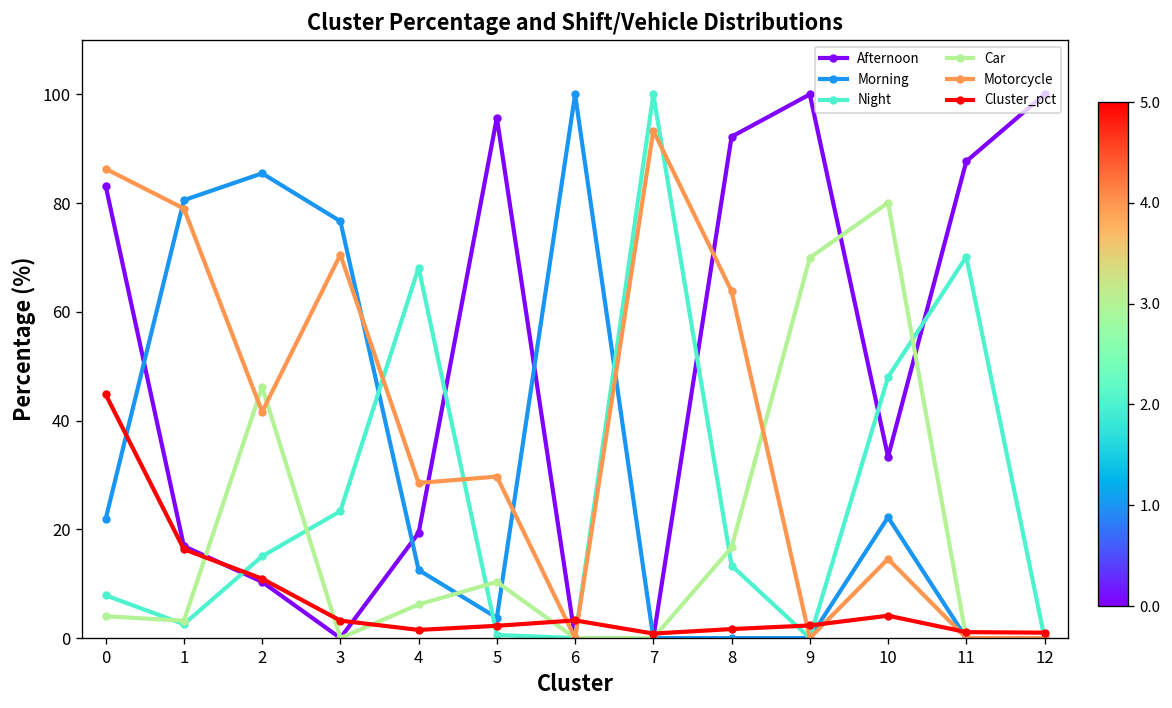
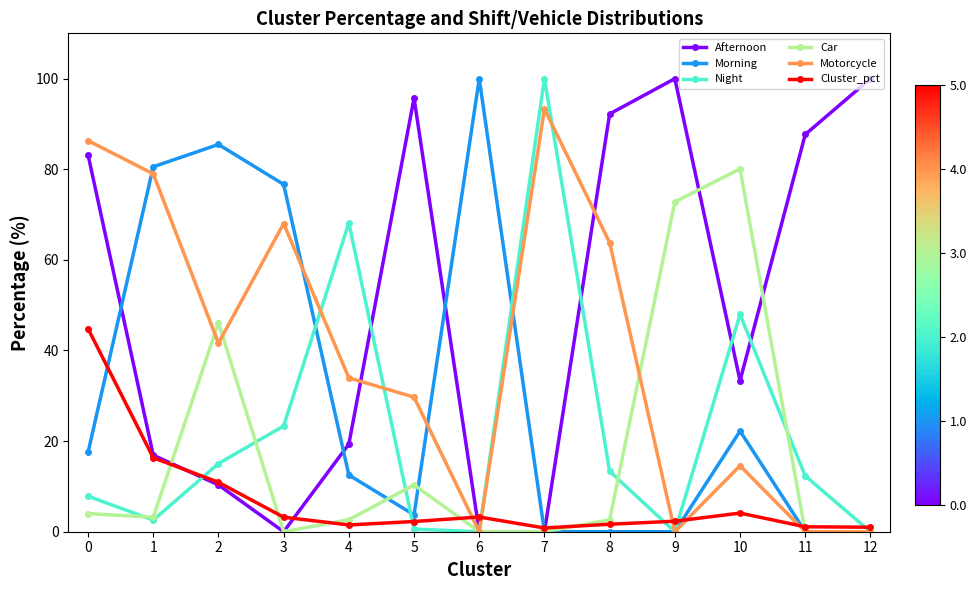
  {
    "Afternoon": {
      "0": 83,
      "2": 10,
      "4": 19,
      "5": 96,
      "8": 92,
      "9": 100,
      "10": 33,
      "11": 88
    },
    "Morning": {
-     "0": 22,
+     "0": 18,
      "1": 81,
      "2": 85,
      "3": 77,
      "4": 13,
      "5": 4,
      "6": 100,
      "8": 0,
      "10": 22
    },
    "Night": {
      "0": 8,
      "1": 3,
      "2": 15,
      "3": 23,
      "4": 68,
      "5": 1,
      "7": 100,
      "8": 13,
      "10": 48,
-     "11": 70
+     "11": 12
    },
    "Car": {
      "0": 4,
      "1": 3,
      "2": 46,
-     "4": 6,
+     "4": 3,
      "5": 10,
-     "8": 17,
-     "9": 70,
+     "8": 3,
+     "9": 73,
      "10": 80
    },
    "Motorcycle": {
      "0": 86,
      "1": 79,
      "2": 42,
-     "3": 71,
-     "4": 29,
+     "3": 68,
+     "4": 34,
      "5": 30,
      "7": 93,
      "8": 64,
      "10": 15
    },
    "Cluster_pct": {
      "0": 45,
      "2": 11,
      "3": 3,
      "4": 1,
      "5": 2,
      "6": 3,
      "7": 1,
      "8": 2,
      "9": 2,
      "10": 4,
      "11": 1,
      "12": 1
    }
  }
